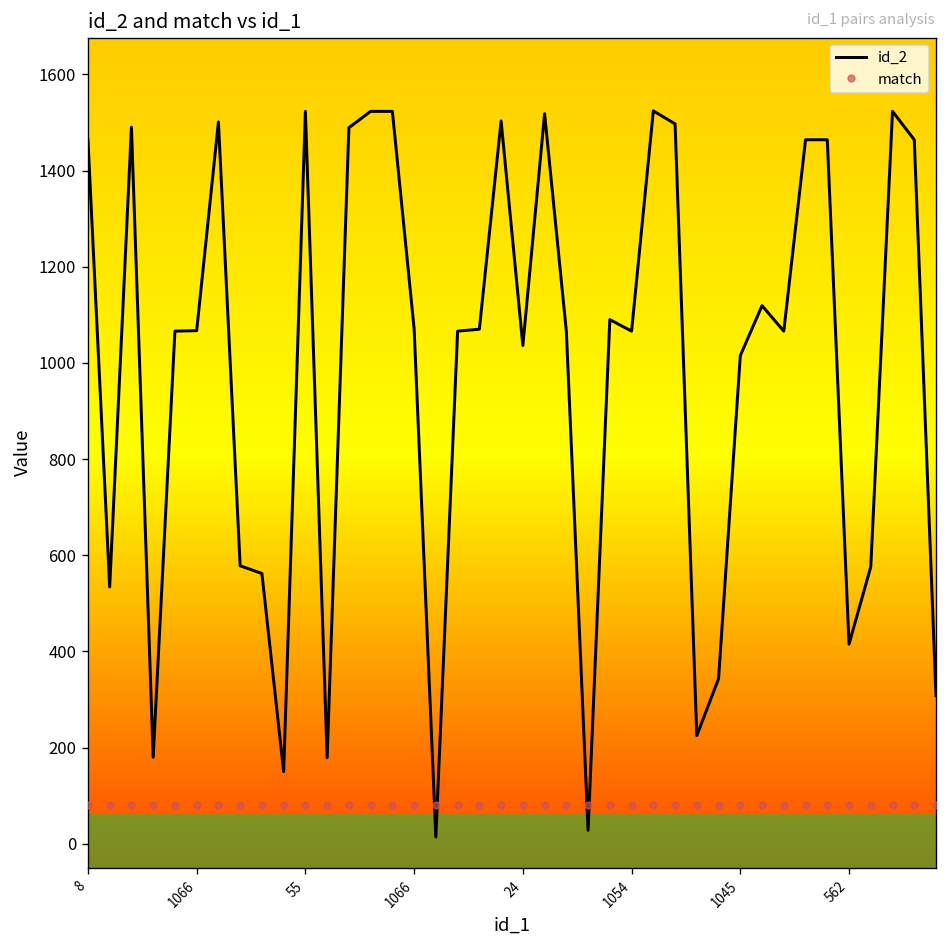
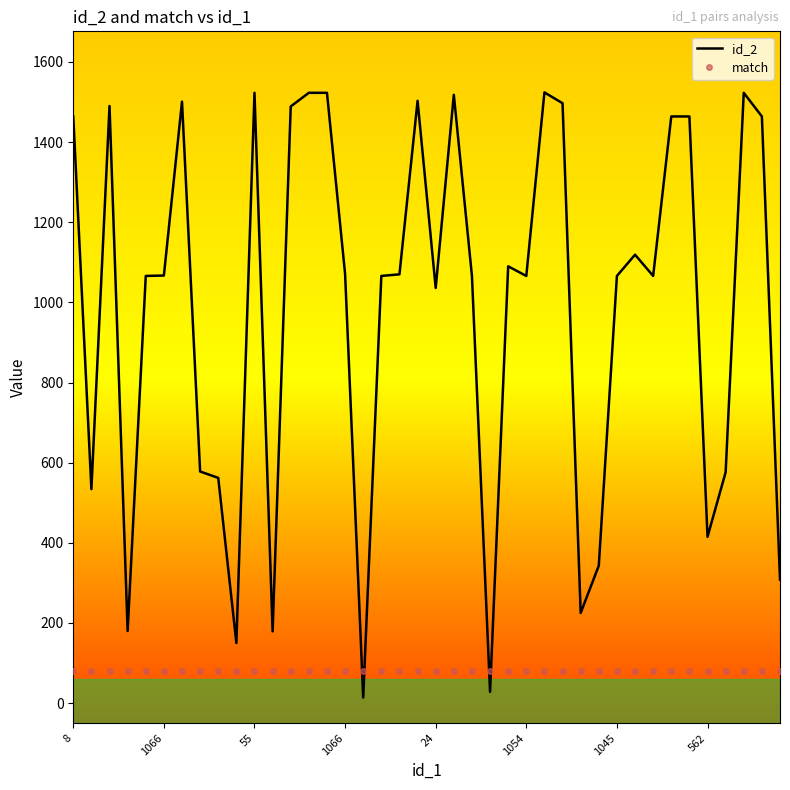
  {
    "id_2": {
      "55": 1520,
      "1054": 1070,
-     "1045": 1020,
+     "1045": 1070,
      "562": 420
    },
    "match": {
      "55": 80,
      "1054": 80,
      "1045": 80,
      "562": 80
    }
  }
